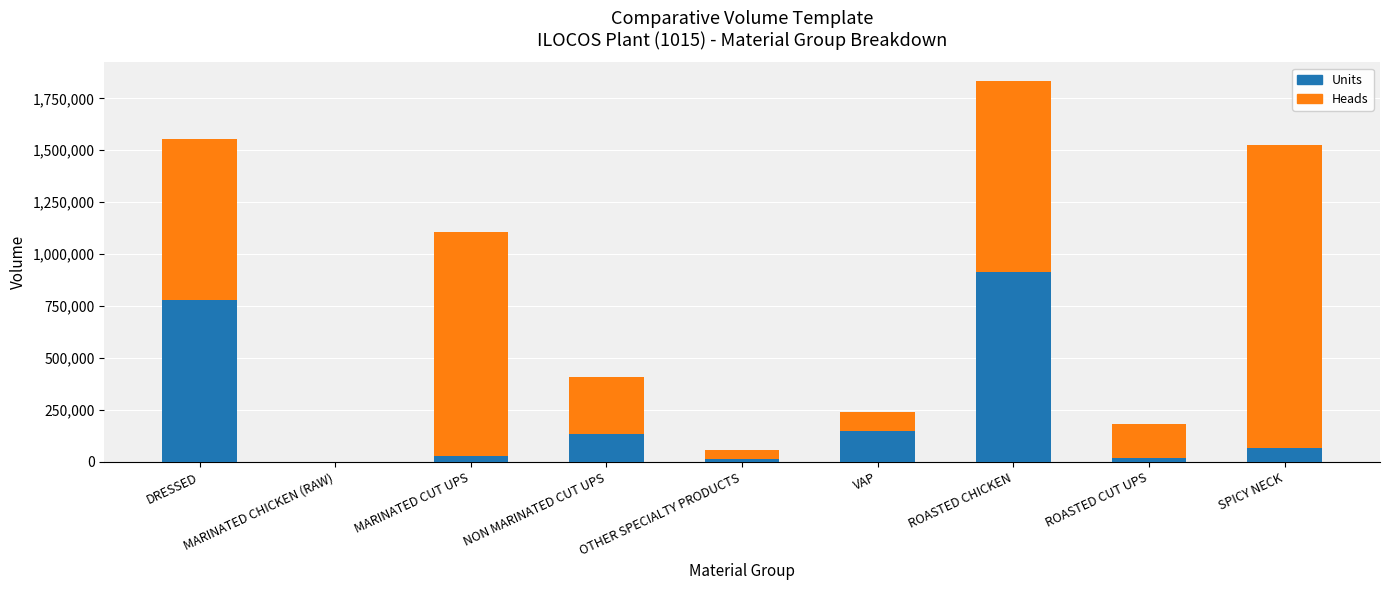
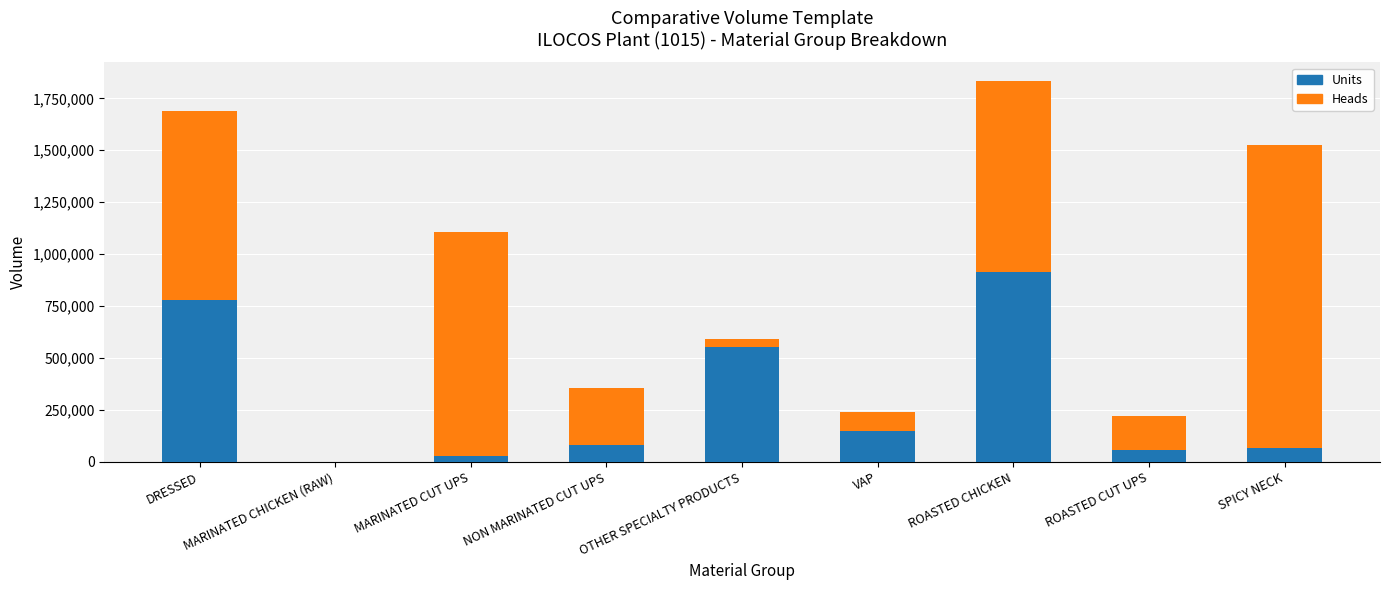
  {
    "Units": {
      "DRESSED": "780,000",
      "MARINATED CUT UPS": "30,000",
-     "NON MARINATED CUT UPS": "140,000",
-     "OTHER SPECIALTY PRODUCTS": "20,000",
+     "NON MARINATED CUT UPS": "80,000",
+     "OTHER SPECIALTY PRODUCTS": "550,000",
      "VAP": "150,000",
      "ROASTED CHICKEN": "920,000",
-     "ROASTED CUT UPS": "20,000",
+     "ROASTED CUT UPS": "60,000",
      "SPICY NECK": "70,000"
    },
    "Heads": {
-     "DRESSED": "780,000",
+     "DRESSED": "910,000",
      "MARINATED CUT UPS": "1,080,000",
      "NON MARINATED CUT UPS": "270,000",
      "OTHER SPECIALTY PRODUCTS": "40,000",
      "VAP": "100,000",
      "ROASTED CHICKEN": "920,000",
      "ROASTED CUT UPS": "160,000",
      "SPICY NECK": "1,460,000"
    }
  }
